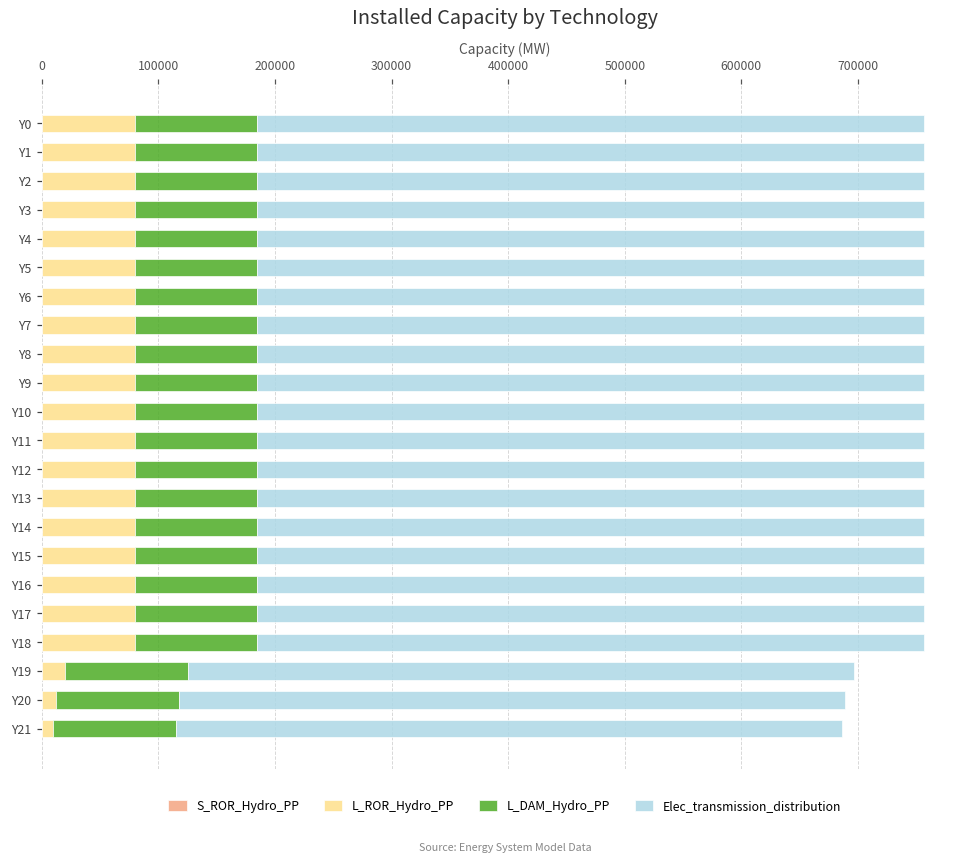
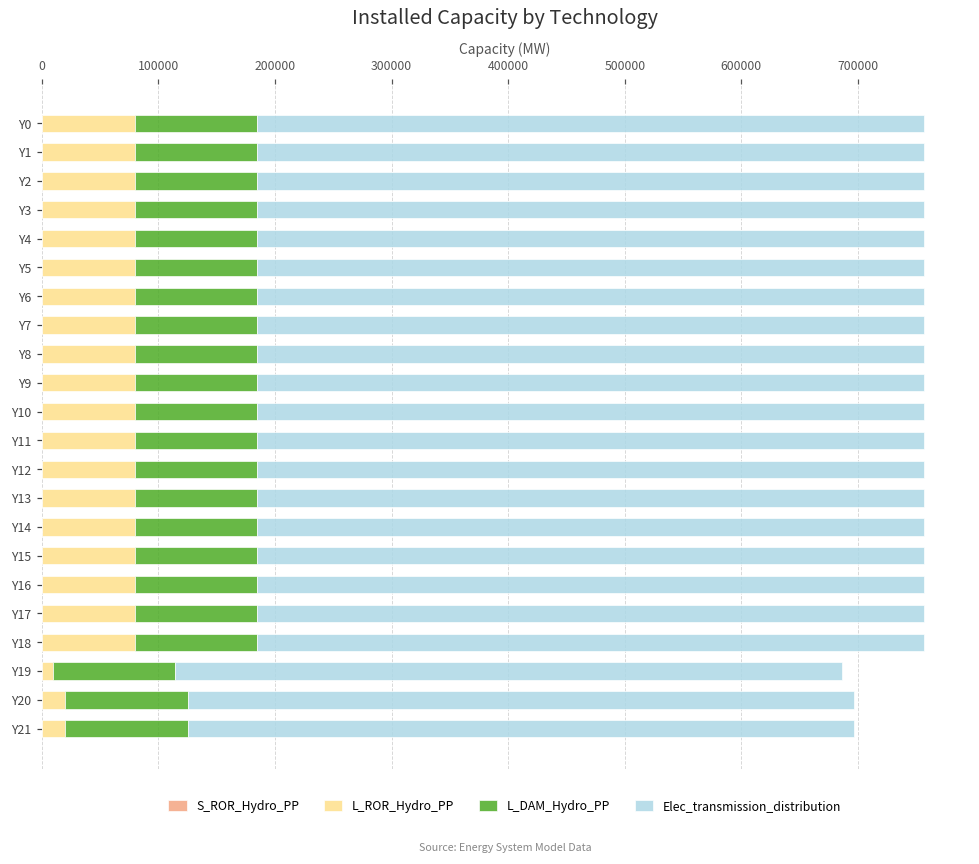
  {
    "S_ROR_Hydro_PP": {
      "Y0": 0,
      "Y1": 0,
      "Y2": 0,
      "Y3": 0,
      "Y4": 0,
      "Y5": 0,
      "Y6": 0,
      "Y7": 0,
      "Y8": 0,
      "Y9": 0,
      "Y10": 0,
      "Y11": 0,
      "Y12": 0,
      "Y13": 0,
      "Y14": 0,
      "Y15": 0,
      "Y16": 0,
      "Y17": 0,
      "Y18": 0,
      "Y19": 0,
      "Y20": 0,
      "Y21": 0
    },
    "L_ROR_Hydro_PP": {
      "Y0": 80000,
      "Y1": 80000,
      "Y2": 80000,
      "Y3": 80000,
      "Y4": 80000,
      "Y5": 80000,
      "Y6": 80000,
      "Y7": 80000,
      "Y8": 80000,
      "Y9": 80000,
      "Y10": 80000,
      "Y11": 80000,
      "Y12": 80000,
      "Y13": 80000,
      "Y14": 80000,
      "Y15": 80000,
      "Y16": 80000,
      "Y17": 80000,
      "Y18": 80000,
-     "Y19": 20000,
-     "Y20": 12000,
-     "Y21": 10000
+     "Y19": 9000,
+     "Y20": 20000,
+     "Y21": 20000
    },
    "L_DAM_Hydro_PP": {
      "Y0": 105000,
      "Y1": 105000,
      "Y2": 105000,
      "Y3": 105000,
      "Y4": 105000,
      "Y5": 105000,
      "Y6": 105000,
      "Y7": 105000,
      "Y8": 105000,
      "Y9": 105000,
      "Y10": 105000,
      "Y11": 105000,
      "Y12": 105000,
      "Y13": 105000,
      "Y14": 105000,
      "Y15": 105000,
      "Y16": 105000,
      "Y17": 105000,
      "Y18": 105000,
      "Y19": 105000,
      "Y20": 105000,
      "Y21": 105000
    },
    "Elec_transmission_distribution": {
      "Y0": 572000,
      "Y1": 572000,
      "Y2": 572000,
      "Y3": 572000,
      "Y4": 572000,
      "Y5": 572000,
      "Y6": 572000,
      "Y7": 572000,
      "Y8": 572000,
      "Y9": 572000,
      "Y10": 572000,
      "Y11": 572000,
      "Y12": 572000,
      "Y13": 572000,
      "Y14": 572000,
      "Y15": 572000,
      "Y16": 572000,
      "Y17": 572000,
      "Y18": 572000,
      "Y19": 572000,
      "Y20": 572000,
      "Y21": 572000
    }
  }
